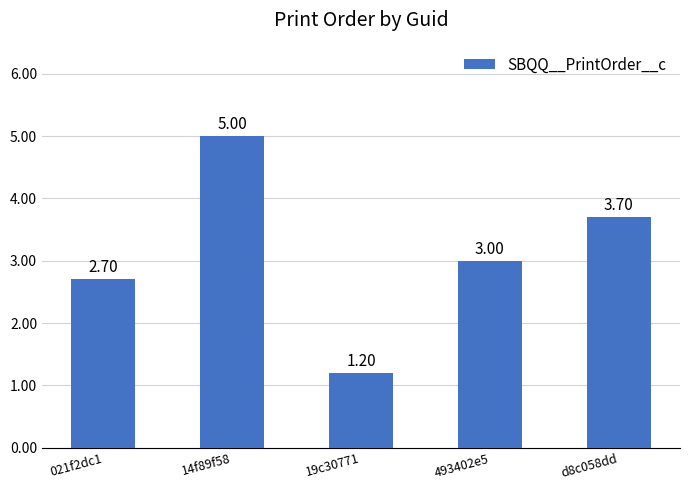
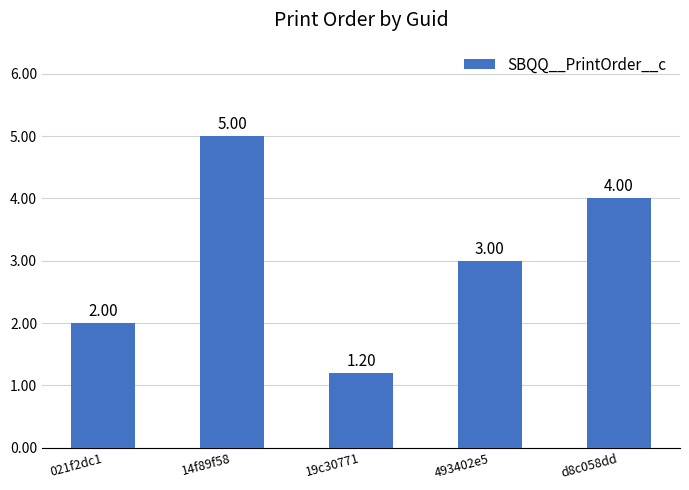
  {
-   "021f2dc1": 2.70,
+   "021f2dc1": 2.00,
    "14f89f58": 5.00,
    "19c30771": 1.20,
    "493402e5": 3.00,
-   "d8c058dd": 3.70
+   "d8c058dd": 4.00
  }
